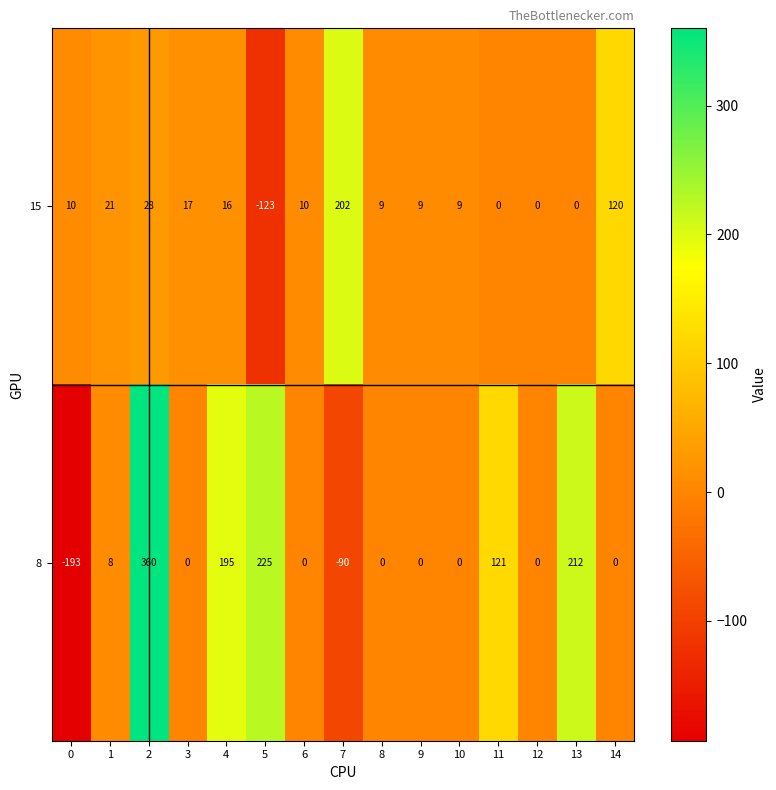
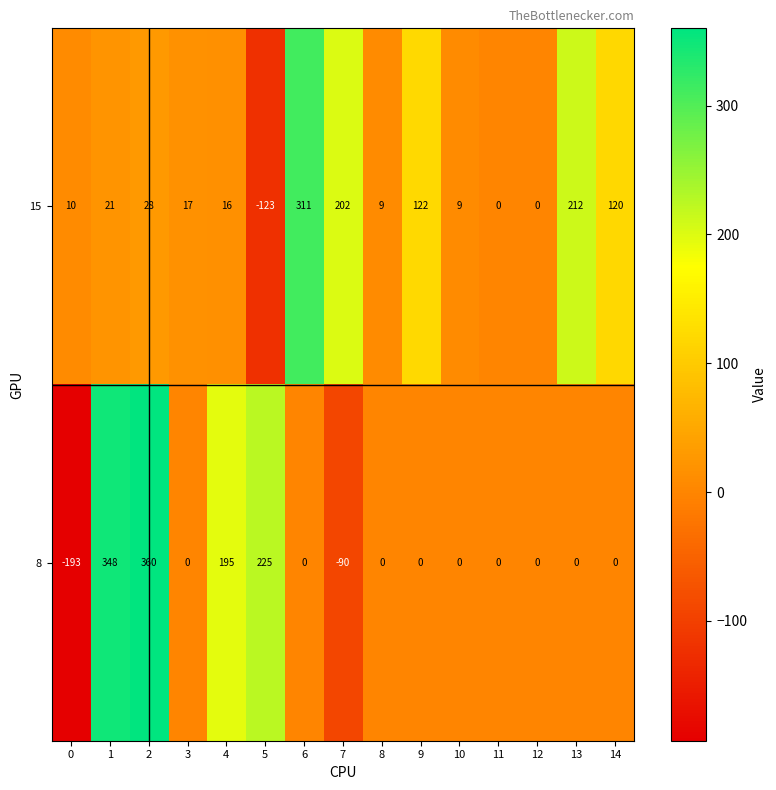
  {
    "15": {
      "0": 10,
      "1": 21,
      "2": 28,
      "3": 17,
      "4": 16,
      "5": -123,
-     "6": 10,
+     "6": 311,
      "7": 202,
      "8": 9,
-     "9": 9,
+     "9": 122,
      "10": 9,
      "11": 0,
      "12": 0,
-     "13": 0,
+     "13": 212,
      "14": 120
    },
    "8": {
      "0": -193,
-     "1": 8,
+     "1": 348,
      "2": 360,
      "3": 0,
      "4": 195,
      "5": 225,
      "6": 0,
      "7": -90,
      "8": 0,
      "9": 0,
      "10": 0,
-     "11": 121,
+     "11": 0,
      "12": 0,
-     "13": 212,
+     "13": 0,
      "14": 0
    }
  }
